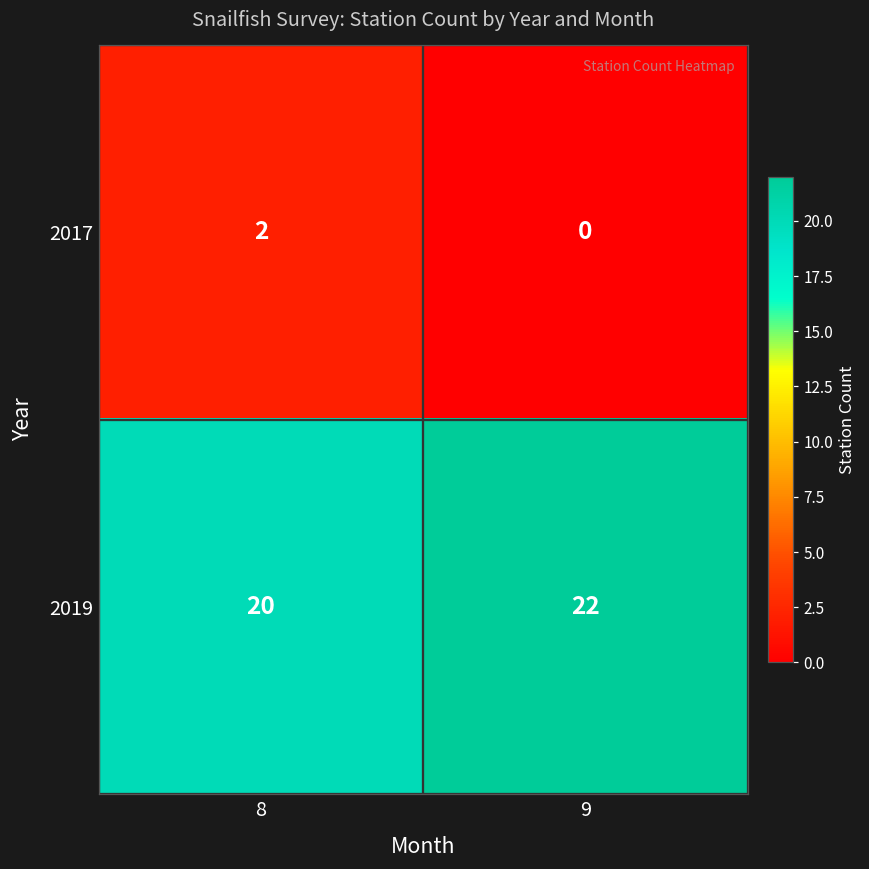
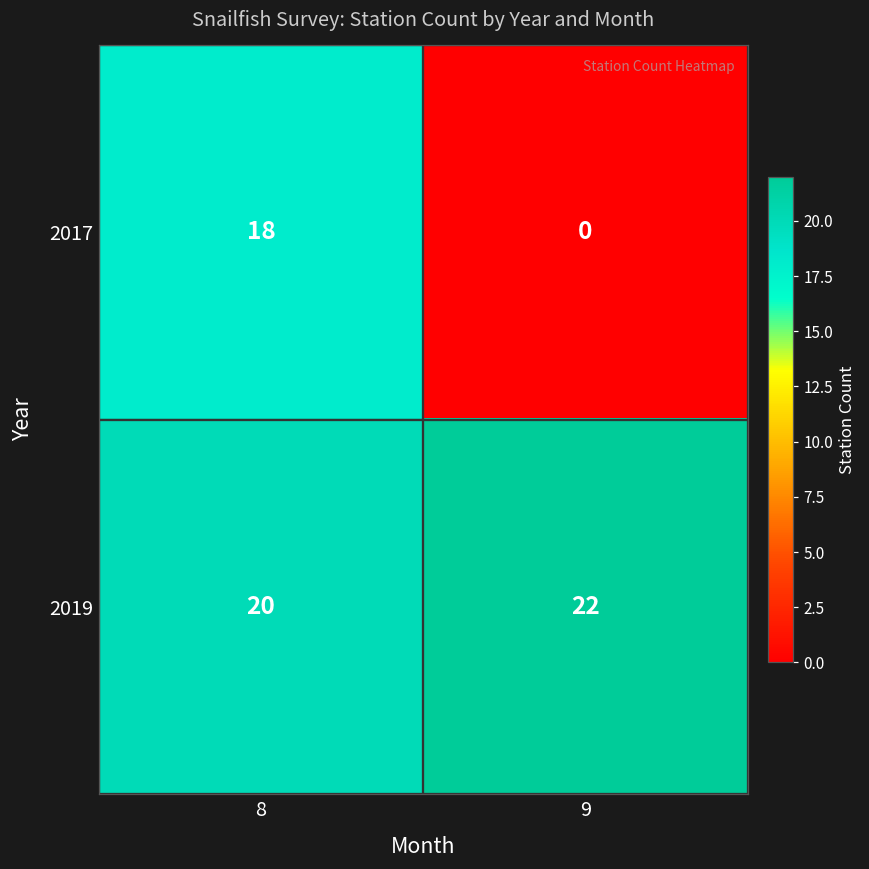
  {
    "2017": {
-     "8": 2
+     "8": 18
    },
    "2019": {
      "8": 20,
      "9": 22
    }
  }
